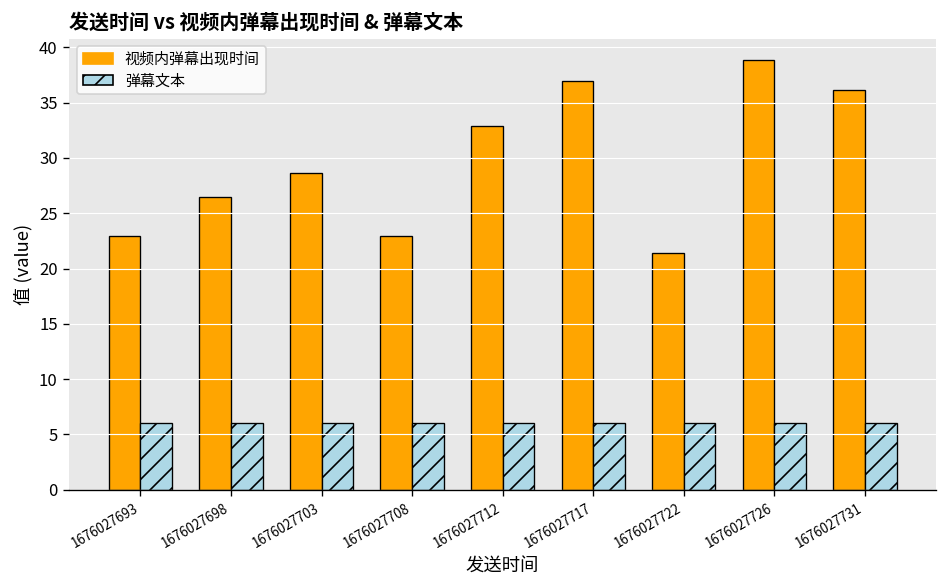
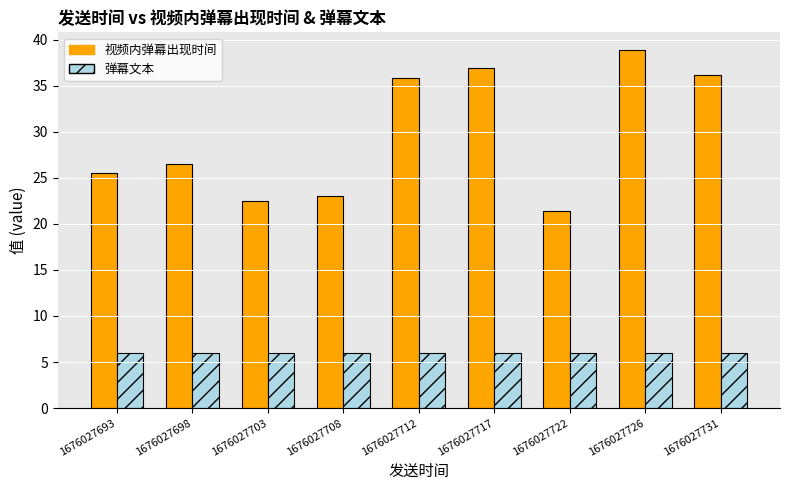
  {
    "视频内弹幕出现时间": {
-     "1676027693": 23,
+     "1676027693": 26,
      "1676027698": 27,
-     "1676027703": 29,
+     "1676027703": 22,
      "1676027708": 23,
-     "1676027712": 33,
+     "1676027712": 36,
      "1676027717": 37,
      "1676027722": 21,
      "1676027726": 39,
      "1676027731": 36
    },
    "弹幕文本": {
      "1676027693": 6,
      "1676027698": 6,
      "1676027703": 6,
      "1676027708": 6,
      "1676027712": 6,
      "1676027717": 6,
      "1676027722": 6,
      "1676027726": 6,
      "1676027731": 6
    }
  }
